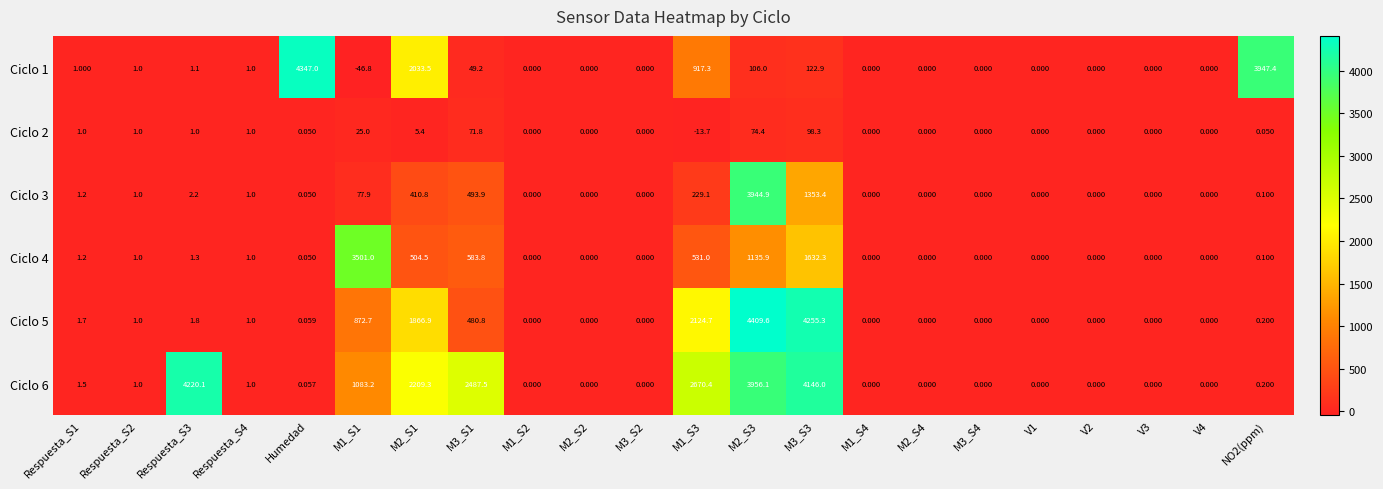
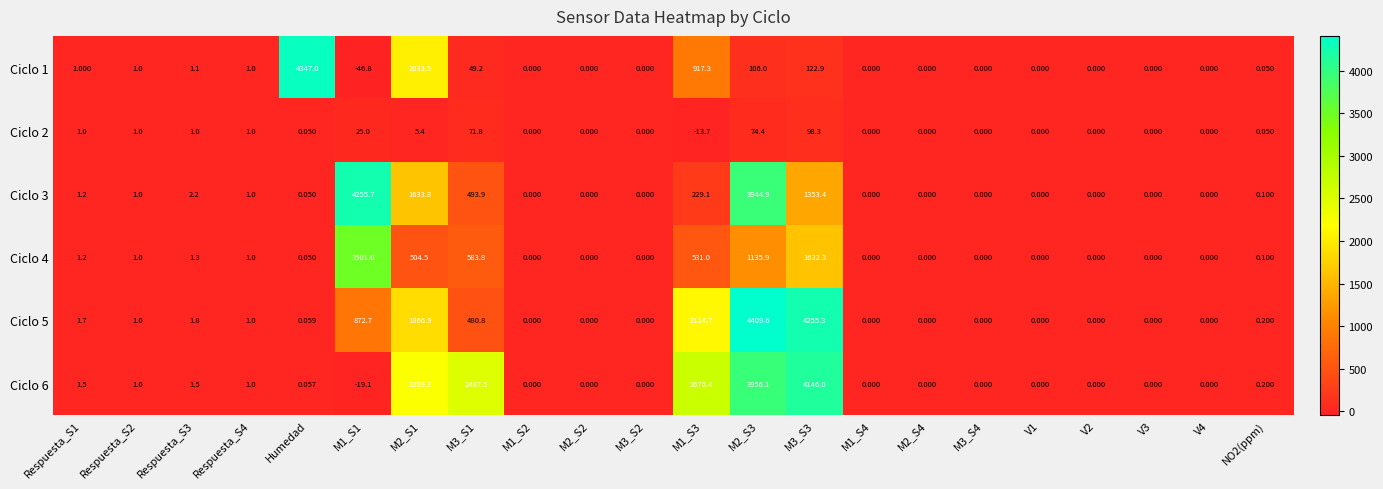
  {
    "Ciclo 1": {
      "Respuesta_S1": 1.000,
      "Respuesta_S2": 1.0,
      "Respuesta_S3": 1.1,
      "Respuesta_S4": 1.0,
      "Humedad": 4347.0,
      "M1_S1": -46.8,
      "M2_S1": 2033.5,
      "M3_S1": 49.2,
      "M1_S2": 0.000,
      "M2_S2": 0.000,
      "M3_S2": 0.000,
      "M1_S3": 917.3,
      "M2_S3": 106.0,
      "M3_S3": 122.9,
      "M1_S4": 0.000,
      "M2_S4": 0.000,
      "M3_S4": 0.000,
      "V1": 0.000,
      "V2": 0.000,
      "V3": 0.000,
      "V4": 0.000,
-     "NO2(ppm)": 3947.4
+     "NO2(ppm)": 0.050
    },
    "Ciclo 2": {
      "Respuesta_S1": 1.0,
      "Respuesta_S2": 1.0,
      "Respuesta_S3": 1.0,
      "Respuesta_S4": 1.0,
      "Humedad": 0.050,
      "M1_S1": 25.0,
      "M2_S1": 5.4,
      "M3_S1": 71.8,
      "M1_S2": 0.000,
      "M2_S2": 0.000,
      "M3_S2": 0.000,
      "M1_S3": -13.7,
      "M2_S3": 74.4,
      "M3_S3": 98.3,
      "M1_S4": 0.000,
      "M2_S4": 0.000,
      "M3_S4": 0.000,
      "V1": 0.000,
      "V2": 0.000,
      "V3": 0.000,
      "V4": 0.000,
      "NO2(ppm)": 0.050
    },
    "Ciclo 3": {
      "Respuesta_S1": 1.2,
      "Respuesta_S2": 1.0,
      "Respuesta_S3": 2.2,
      "Respuesta_S4": 1.0,
      "Humedad": 0.050,
-     "M1_S1": 77.9,
-     "M2_S1": 410.8,
+     "M1_S1": 4255.7,
+     "M2_S1": 1633.8,
      "M3_S1": 493.9,
      "M1_S2": 0.000,
      "M2_S2": 0.000,
      "M3_S2": 0.000,
      "M1_S3": 229.1,
      "M2_S3": 3944.9,
      "M3_S3": 1353.4,
      "M1_S4": 0.000,
      "M2_S4": 0.000,
      "M3_S4": 0.000,
      "V1": 0.000,
      "V2": 0.000,
      "V3": 0.000,
      "V4": 0.000,
      "NO2(ppm)": 0.100
    },
    "Ciclo 4": {
      "Respuesta_S1": 1.2,
      "Respuesta_S2": 1.0,
      "Respuesta_S3": 1.3,
      "Respuesta_S4": 1.0,
      "Humedad": 0.050,
      "M1_S1": 3501.0,
      "M2_S1": 504.5,
      "M3_S1": 583.8,
      "M1_S2": 0.000,
      "M2_S2": 0.000,
      "M3_S2": 0.000,
      "M1_S3": 531.0,
      "M2_S3": 1135.9,
      "M3_S3": 1632.3,
      "M1_S4": 0.000,
      "M2_S4": 0.000,
      "M3_S4": 0.000,
      "V1": 0.000,
      "V2": 0.000,
      "V3": 0.000,
      "V4": 0.000,
      "NO2(ppm)": 0.100
    },
    "Ciclo 5": {
      "Respuesta_S1": 1.7,
      "Respuesta_S2": 1.0,
      "Respuesta_S3": 1.8,
      "Respuesta_S4": 1.0,
      "Humedad": 0.059,
      "M1_S1": 872.7,
      "M2_S1": 1866.9,
      "M3_S1": 480.8,
      "M1_S2": 0.000,
      "M2_S2": 0.000,
      "M3_S2": 0.000,
      "M1_S3": 2124.7,
      "M2_S3": 4409.6,
      "M3_S3": 4255.3,
      "M1_S4": 0.000,
      "M2_S4": 0.000,
      "M3_S4": 0.000,
      "V1": 0.000,
      "V2": 0.000,
      "V3": 0.000,
      "V4": 0.000,
      "NO2(ppm)": 0.200
    },
    "Ciclo 6": {
      "Respuesta_S1": 1.5,
      "Respuesta_S2": 1.0,
-     "Respuesta_S3": 4220.1,
+     "Respuesta_S3": 1.5,
      "Respuesta_S4": 1.0,
      "Humedad": 0.057,
-     "M1_S1": 1083.2,
+     "M1_S1": -19.1,
      "M2_S1": 2209.3,
      "M3_S1": 2487.5,
      "M1_S2": 0.000,
      "M2_S2": 0.000,
      "M3_S2": 0.000,
      "M1_S3": 2670.4,
      "M2_S3": 3956.1,
      "M3_S3": 4146.0,
      "M1_S4": 0.000,
      "M2_S4": 0.000,
      "M3_S4": 0.000,
      "V1": 0.000,
      "V2": 0.000,
      "V3": 0.000,
      "V4": 0.000,
      "NO2(ppm)": 0.200
    }
  }
